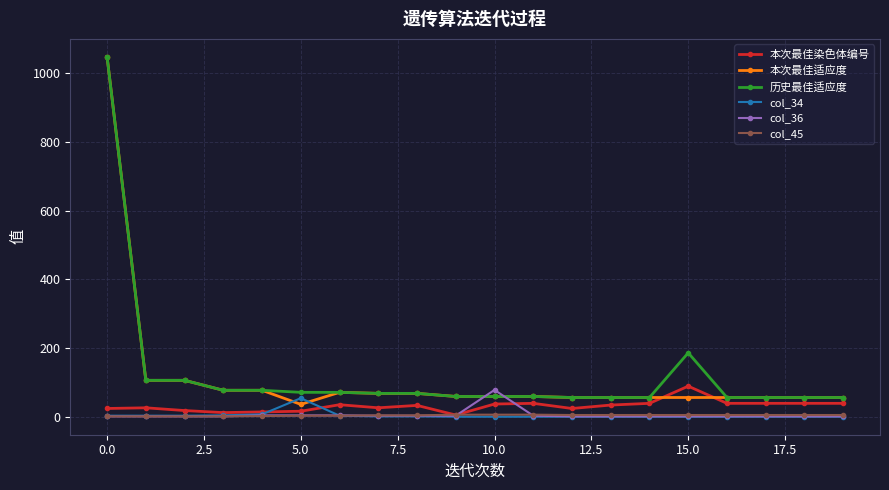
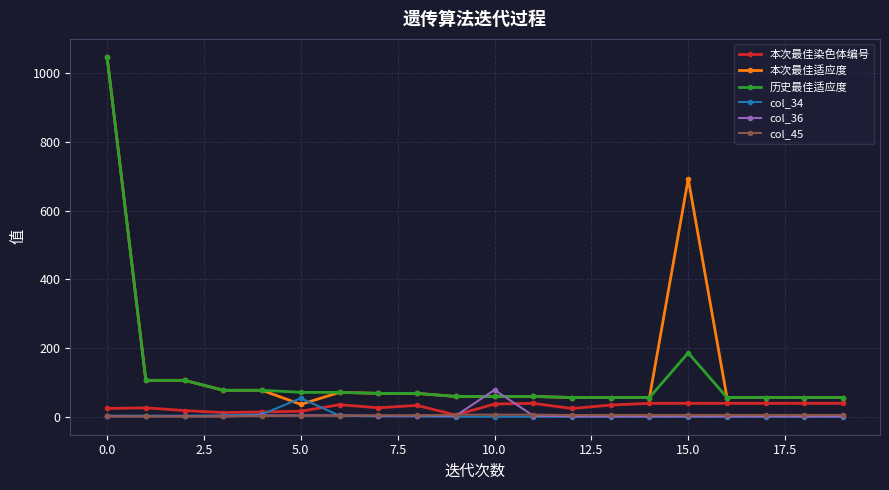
  {
    "本次最佳染色体编号": {
      "0.0": 20,
      "5.0": 20,
      "10.0": 40,
-     "15.0": 90
+     "15.0": 40
    },
    "本次最佳适应度": {
      "5.0": 40,
-     "15.0": 60
+     "15.0": 690
    },
    "历史最佳适应度": {
      "5.0": 70,
      "15.0": 190
    },
    "col_34": {
      "5.0": 50
    },
    "col_36": {
      "10.0": 80
    }
  }
